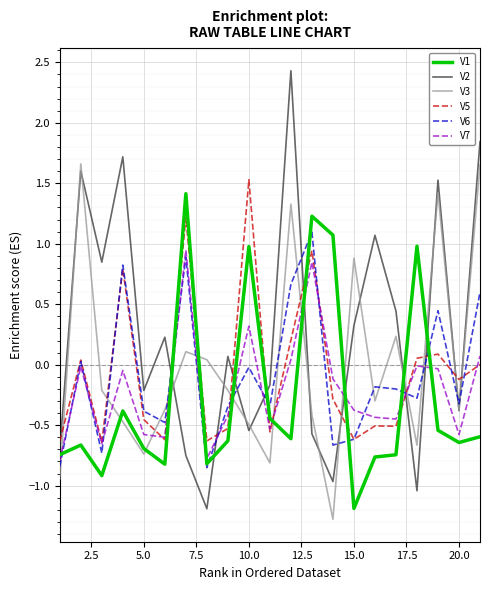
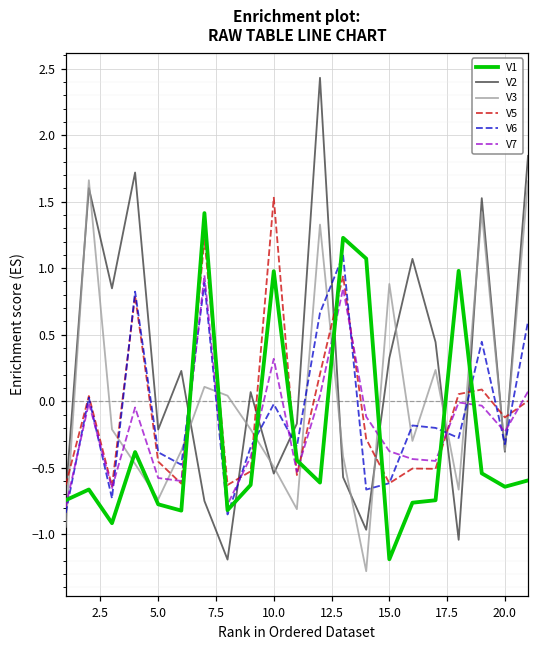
  {
    "V1": {
-     "5.0": -0.69,
+     "5.0": -0.77,
      "10.0": 0.98,
      "15.0": -1.19,
      "20.0": -0.64
    },
    "V2": {
      "5.0": -0.21,
      "10.0": -0.54,
      "15.0": 0.32
    },
    "V3": {
      "5.0": -0.74,
      "10.0": -0.49,
      "15.0": 0.88
    },
    "V5": {
      "5.0": -0.45,
      "10.0": 1.53,
      "20.0": -0.12
    },
    "V6": {
      "5.0": -0.38,
      "10.0": -0.02,
      "20.0": -0.32
    },
    "V7": {
      "5.0": -0.58,
      "10.0": 0.32,
      "15.0": -0.38,
-     "20.0": -0.58
+     "20.0": -0.23
    }
  }
